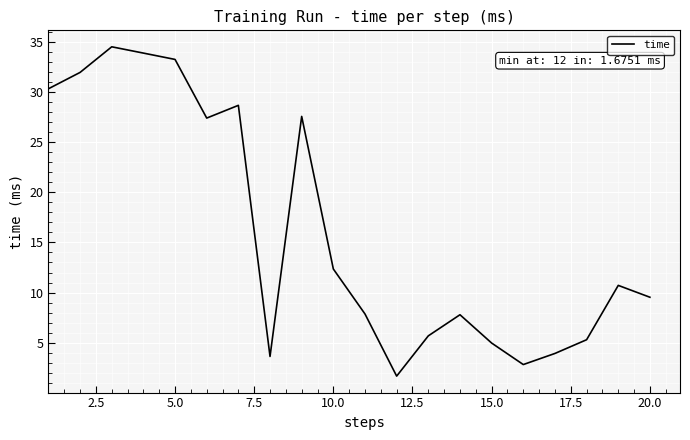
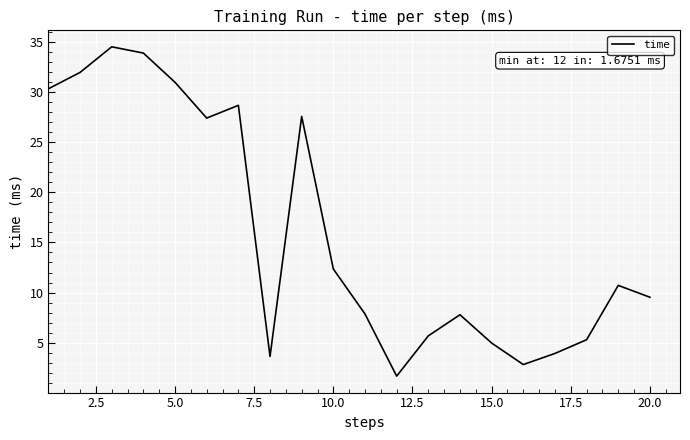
  {
-   "5.0": 33.2,
+   "5.0": 31.0,
    "10.0": 12.4,
    "15.0": 5.0,
    "20.0": 9.5
  }
